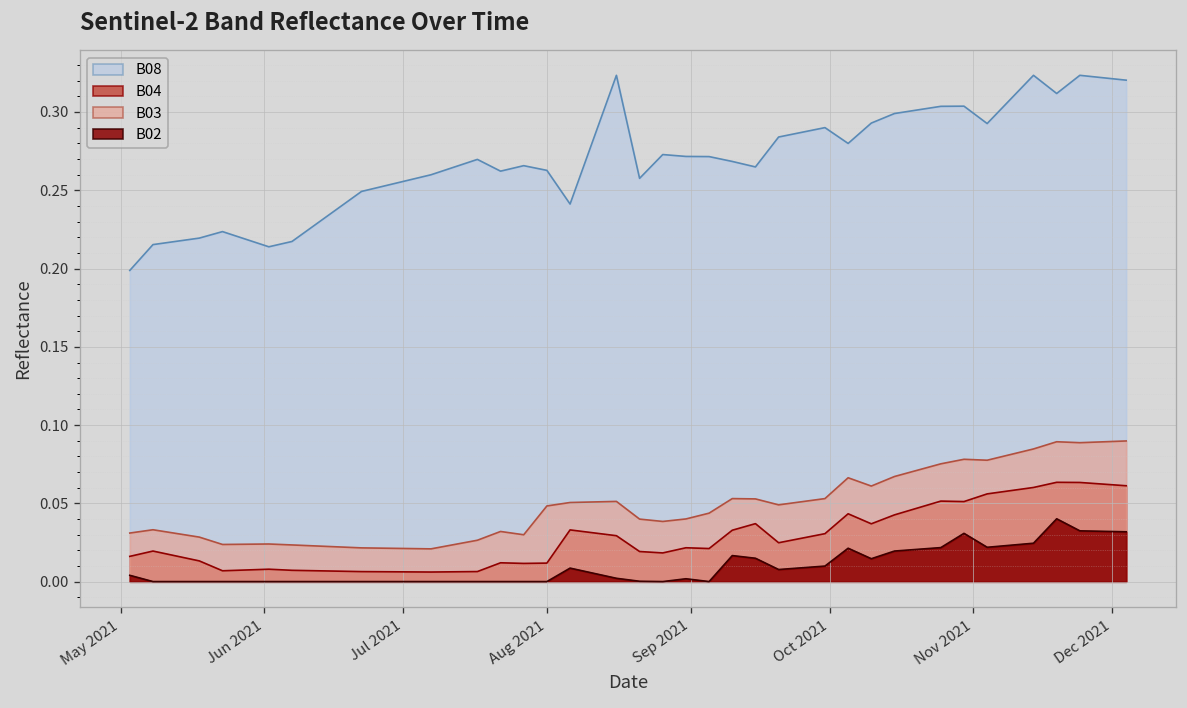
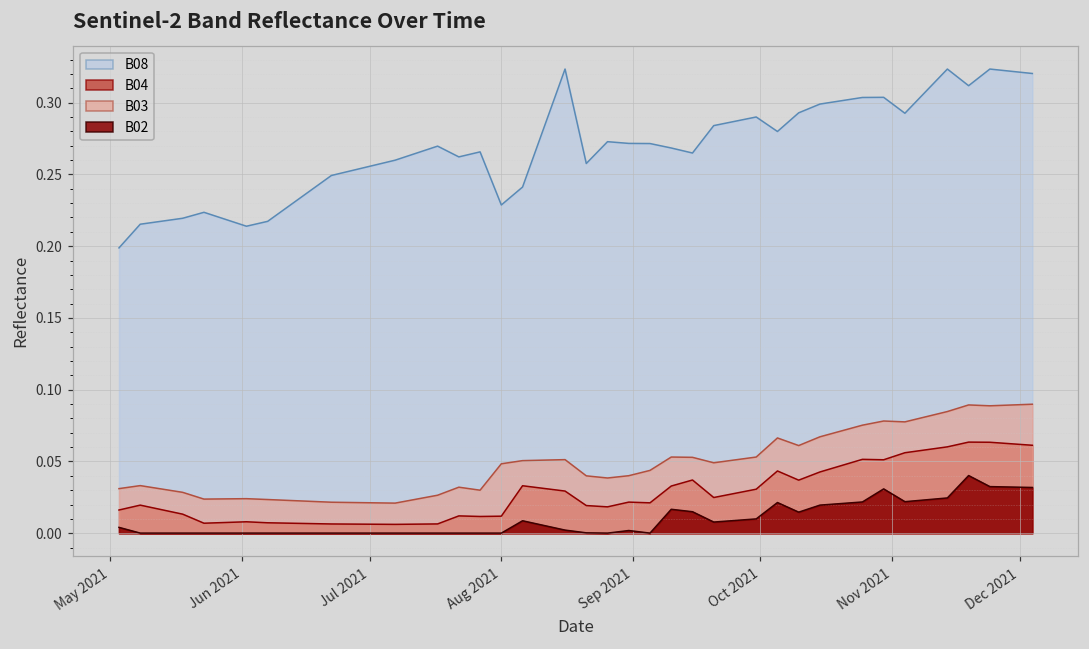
  {
    "B08": {
-     "Aug 2021": 0.263
+     "Aug 2021": 0.229
    },
    "B04": {
      "Aug 2021": 0.012
    },
    "B03": {
      "Aug 2021": 0.048
    },
    "B02": {
      "Aug 2021": 0.000
    }
  }
